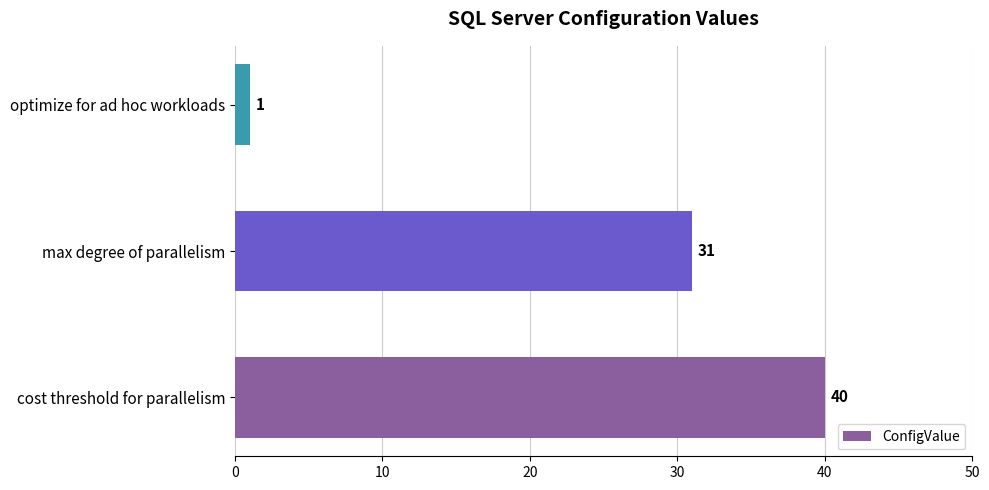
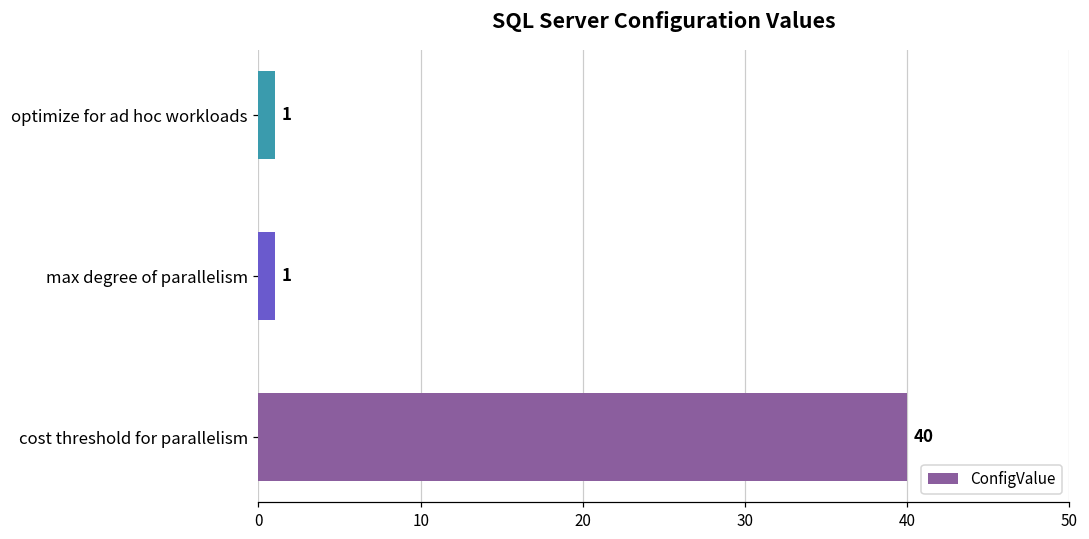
  {
    "optimize for ad hoc workloads": 1,
-   "max degree of parallelism": 31,
+   "max degree of parallelism": 1,
    "cost threshold for parallelism": 40
  }
